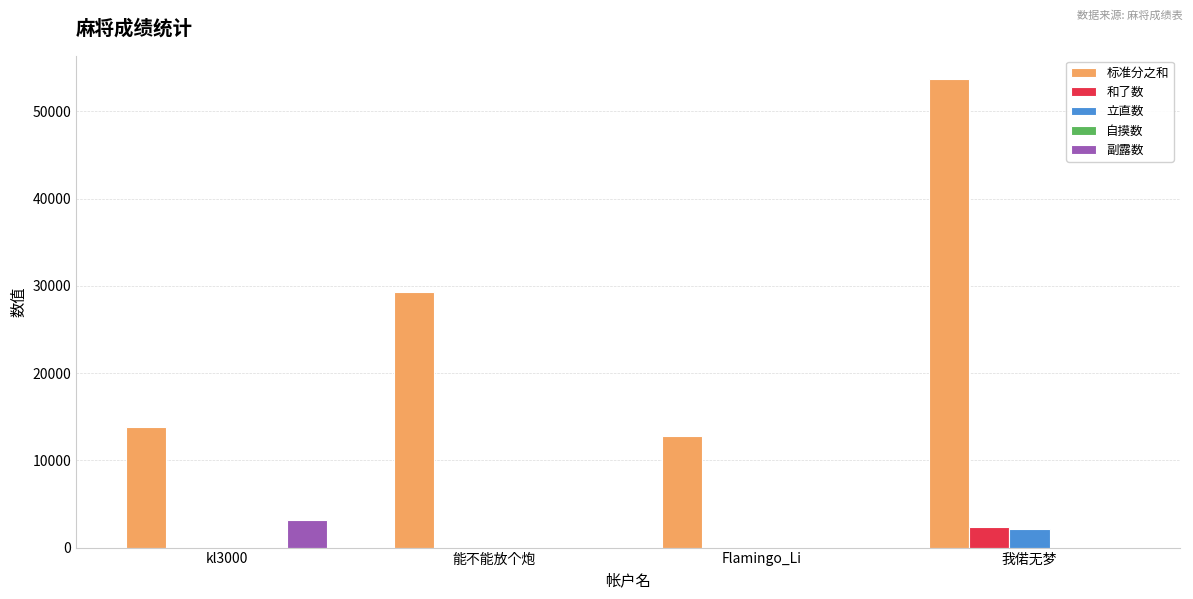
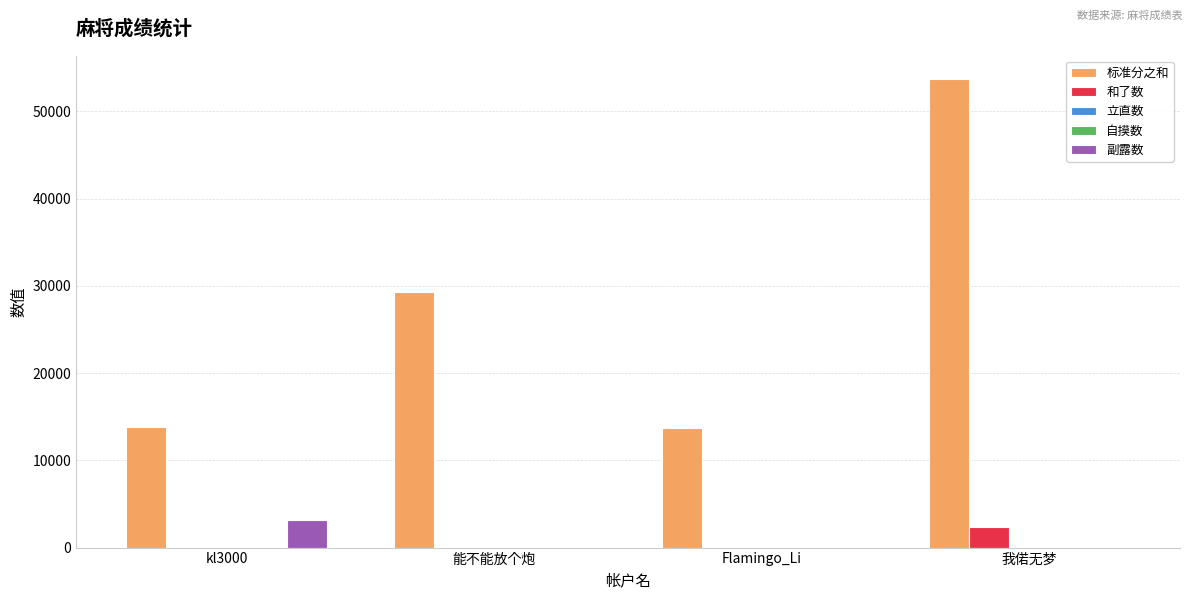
  {
    "标准分之和": {
      "kl3000": 14000,
      "能不能放个炮": 29000,
-     "Flamingo_Li": 13000,
+     "Flamingo_Li": 14000,
      "我偌无梦": 54000
    },
    "和了数": {
      "我偌无梦": 2000
    },
    "立直数": {
-     "我偌无梦": 2000
+     "我偌无梦": 0
    },
    "自摸数": {
      "kl3000": 0,
      "能不能放个炮": 0
    },
    "副露数": {
      "kl3000": 3000
    }
  }
